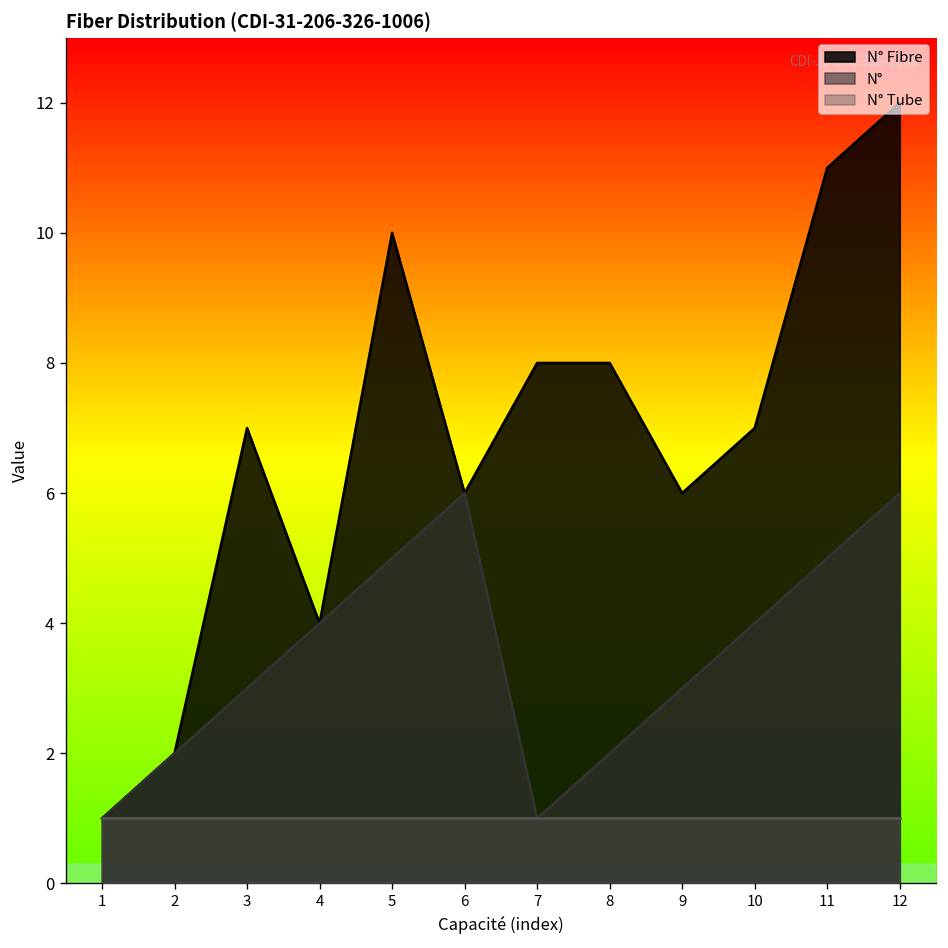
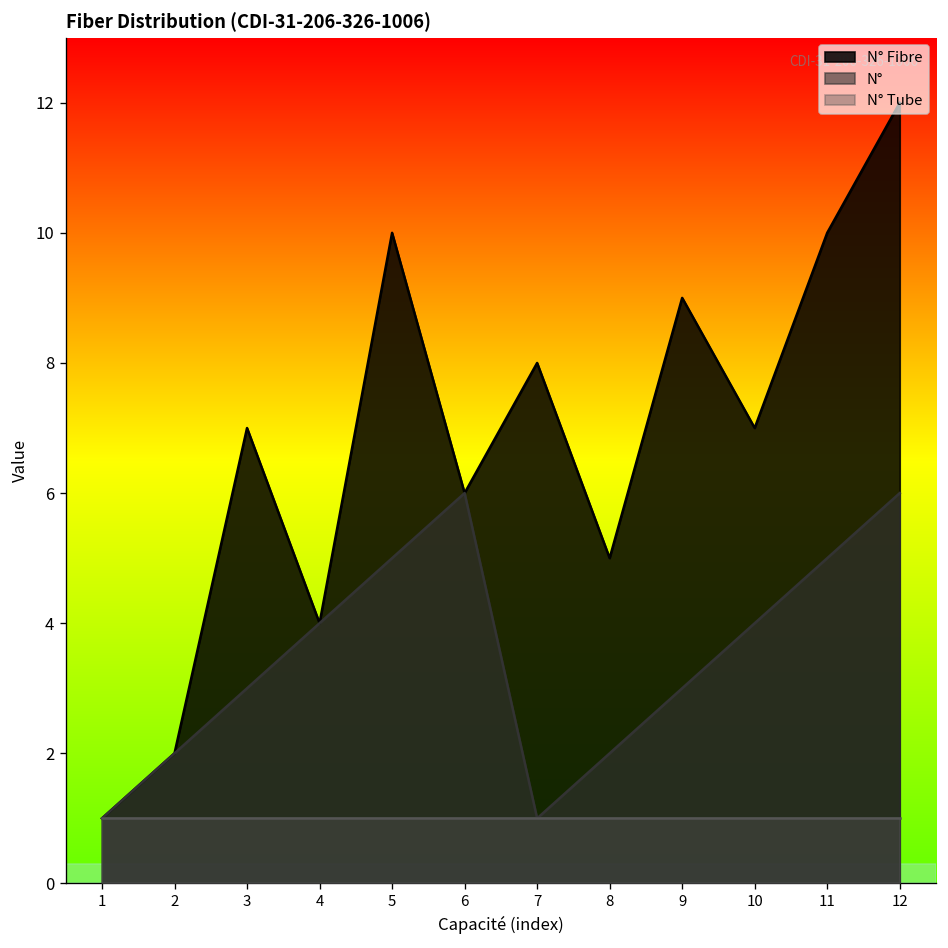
  {
    "N° Fibre": {
      "3": 7,
      "5": 10,
      "7": 8,
-     "8": 8,
-     "9": 6,
+     "8": 5,
+     "9": 9,
      "10": 7,
-     "11": 11
+     "11": 10
    }
  }
